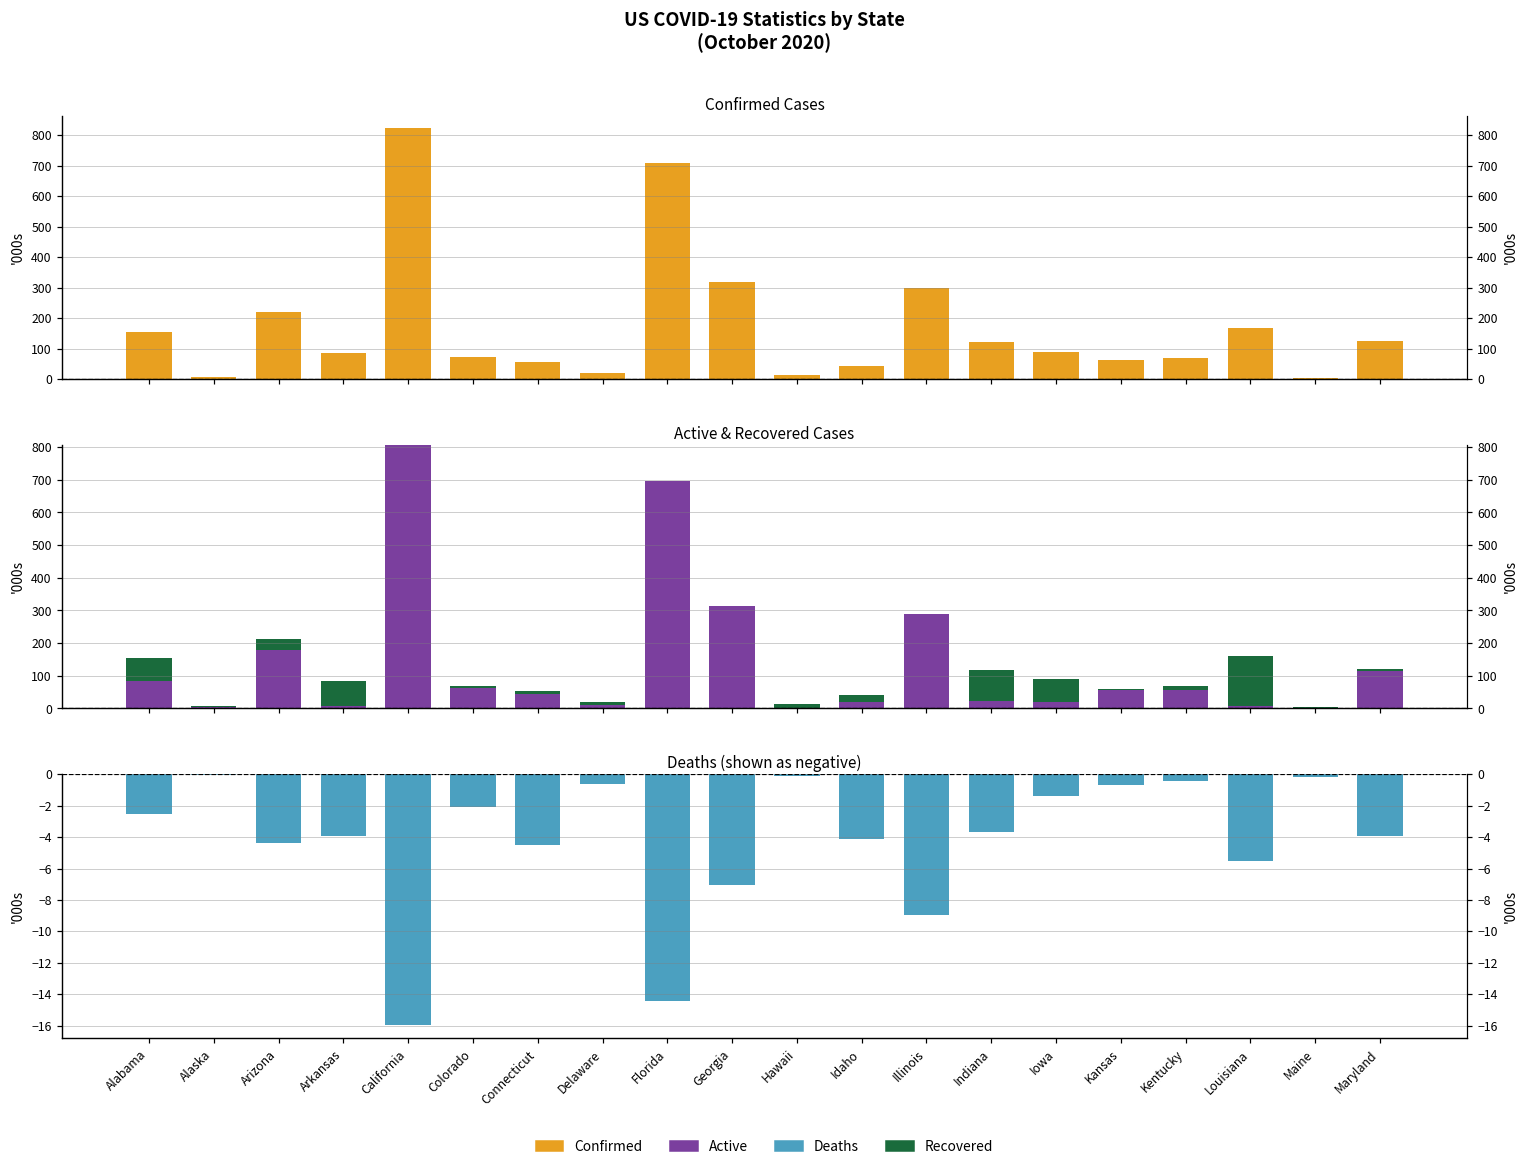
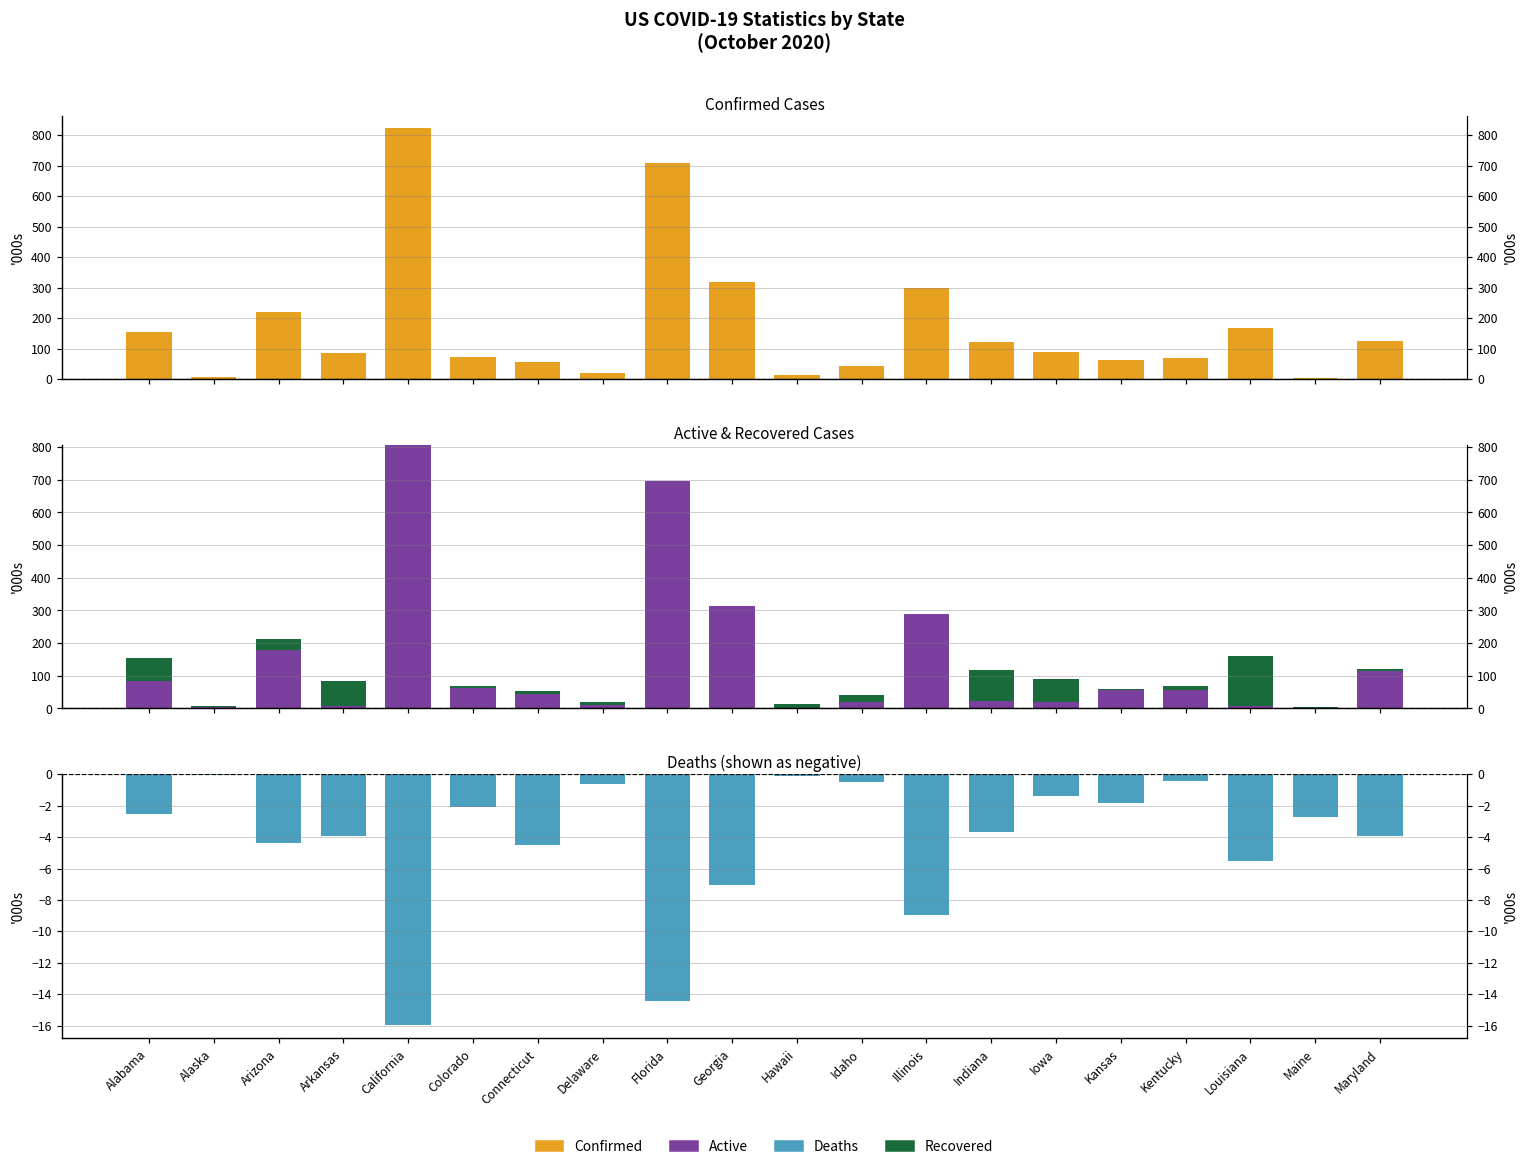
  {
    "Deaths (shown as negative)": {
      "Alabama": -2.5,
      "Arizona": -4.4,
      "Arkansas": -3.9,
      "California": -16.0,
      "Colorado": -2.1,
      "Connecticut": -4.5,
      "Delaware": -0.6,
      "Florida": -14.4,
      "Georgia": -7.1,
-     "Idaho": -4.1,
+     "Idaho": -0.5,
      "Illinois": -8.9,
      "Indiana": -3.6,
      "Iowa": -1.4,
-     "Kansas": -0.7,
+     "Kansas": -1.8,
      "Kentucky": -0.4,
      "Louisiana": -5.5,
-     "Maine": -0.1,
+     "Maine": -2.7,
      "Maryland": -3.9
    }
  }
